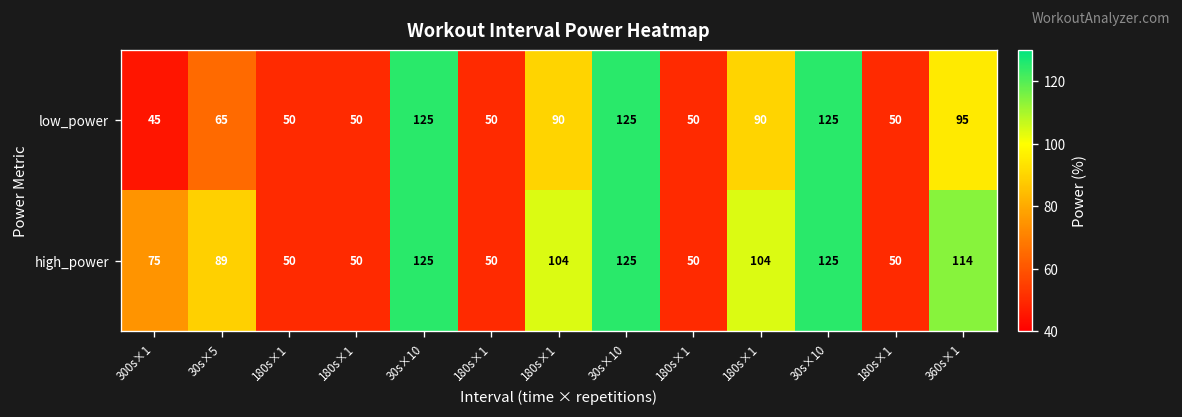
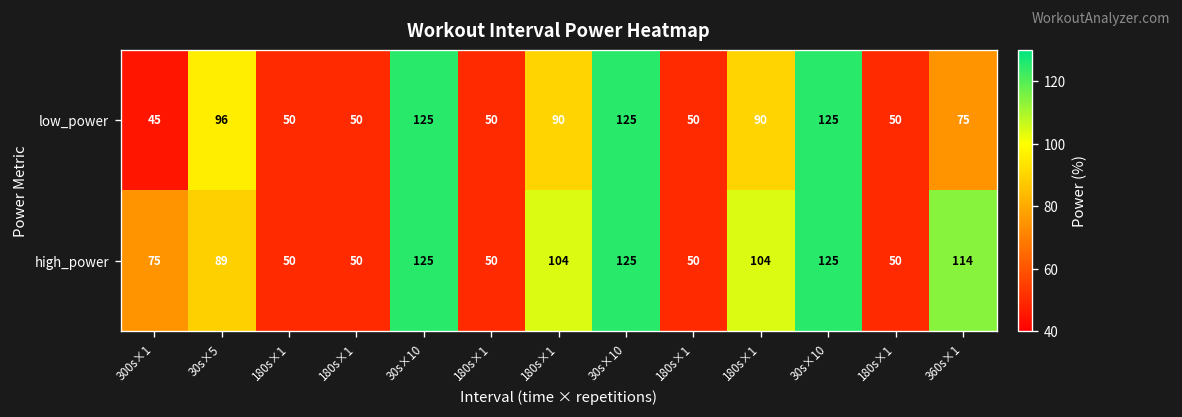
  {
    "low_power": {
      "300s×1": 45,
-     "30s×5": 65,
-     "360s×1": 95
+     "30s×5": 96,
+     "360s×1": 75
    },
    "high_power": {
      "300s×1": 75,
      "30s×5": 89,
      "360s×1": 114
    }
  }
